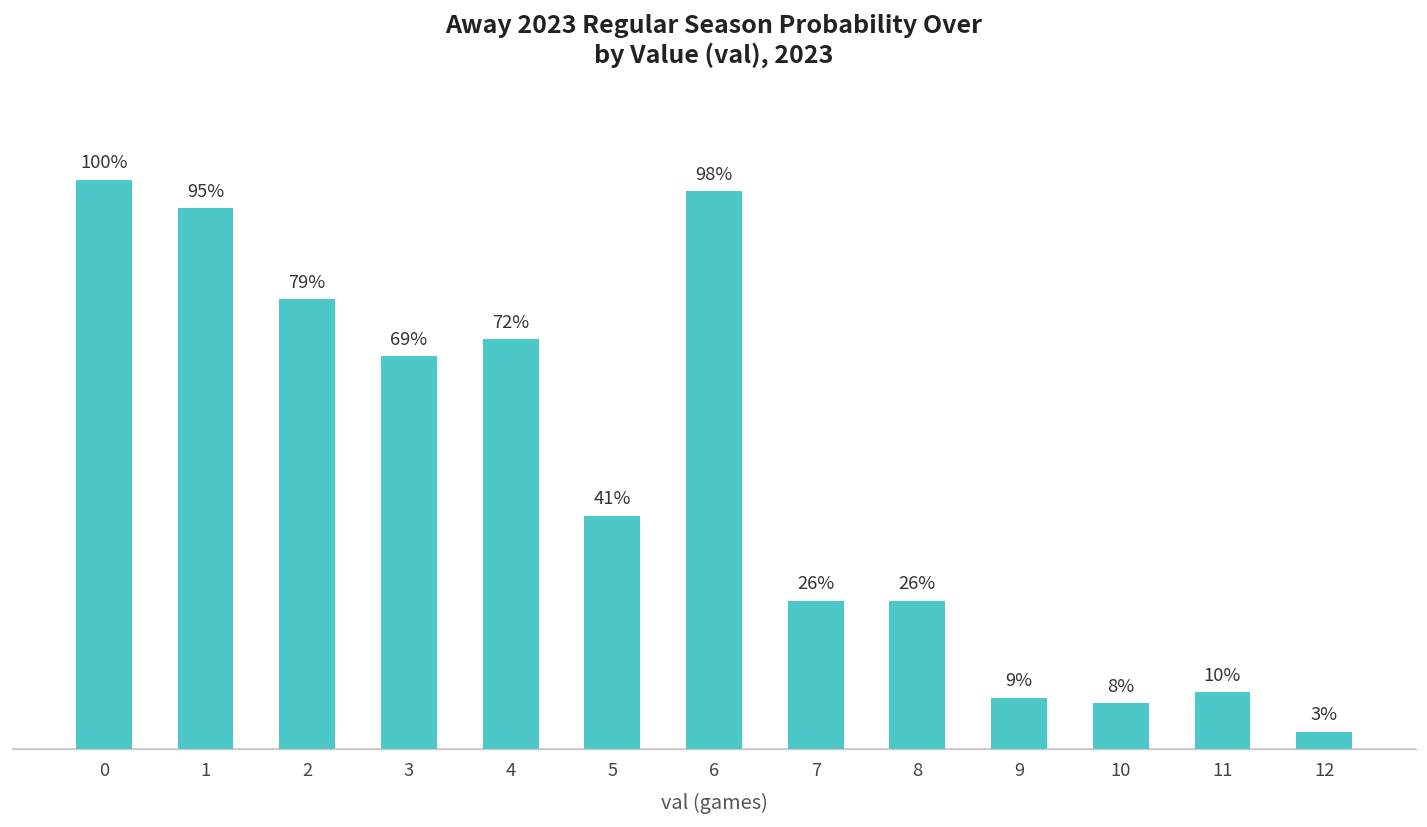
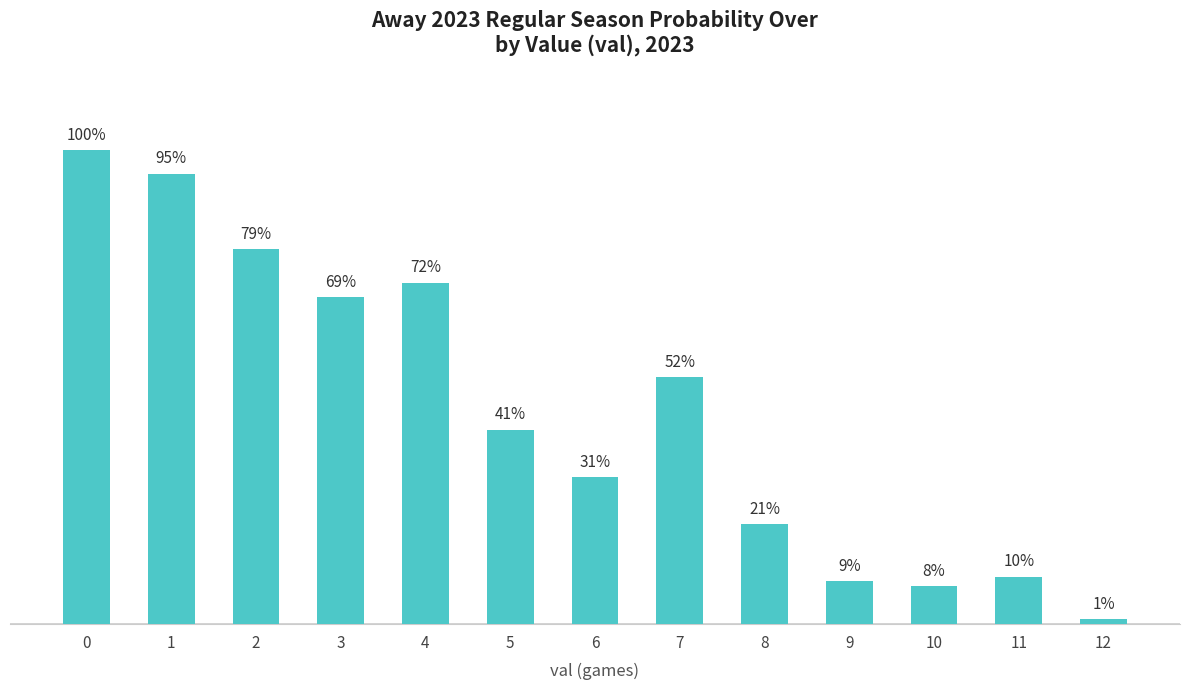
  {
    "0": "100%",
    "1": "95%",
    "2": "79%",
    "3": "69%",
    "4": "72%",
    "5": "41%",
-   "6": "98%",
-   "7": "26%",
-   "8": "26%",
+   "6": "31%",
+   "7": "52%",
+   "8": "21%",
    "9": "9%",
    "10": "8%",
    "11": "10%",
-   "12": "3%"
+   "12": "1%"
  }
